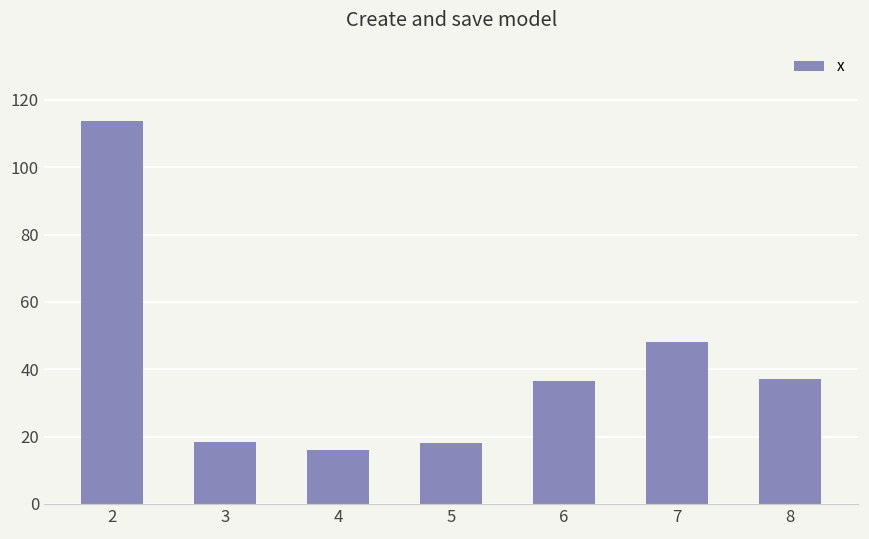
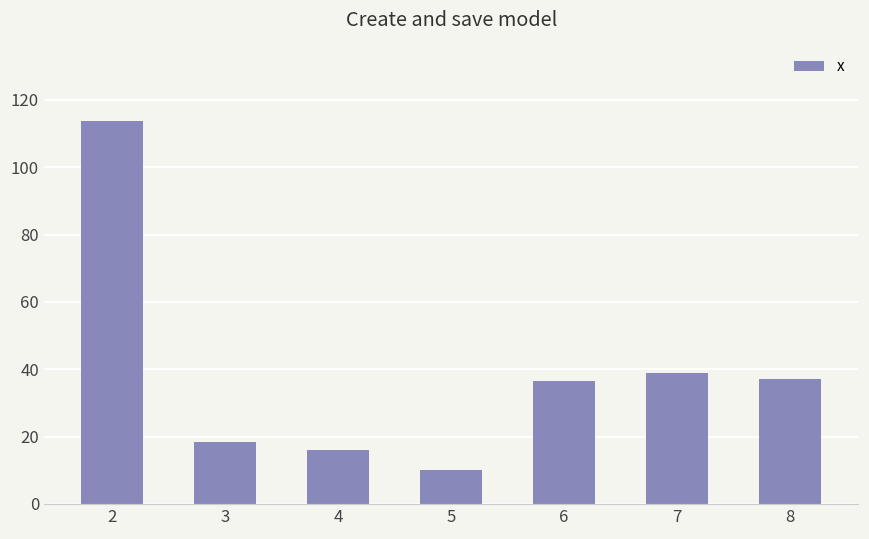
  {
    "2": 114,
    "3": 18,
    "4": 16,
-   "5": 18,
+   "5": 10,
    "6": 37,
-   "7": 48,
+   "7": 39,
    "8": 37
  }
